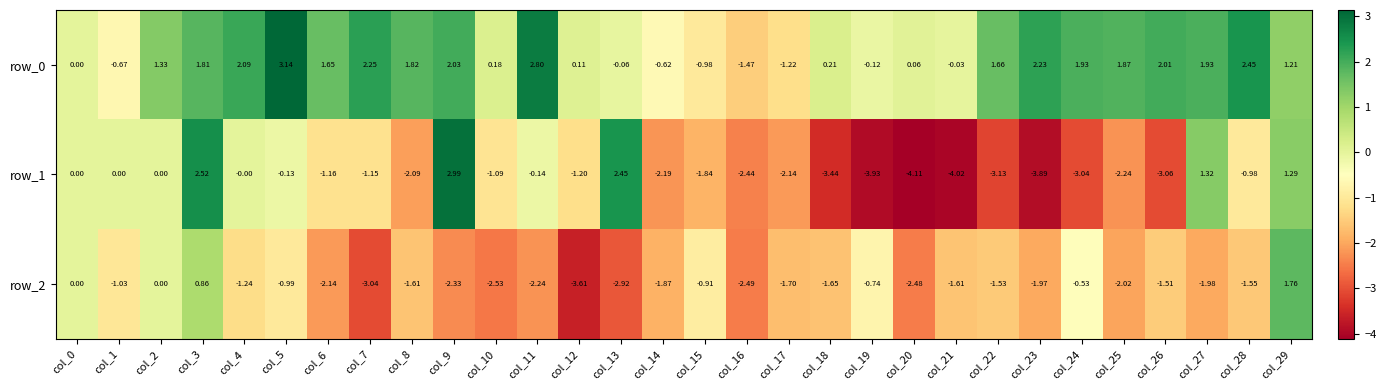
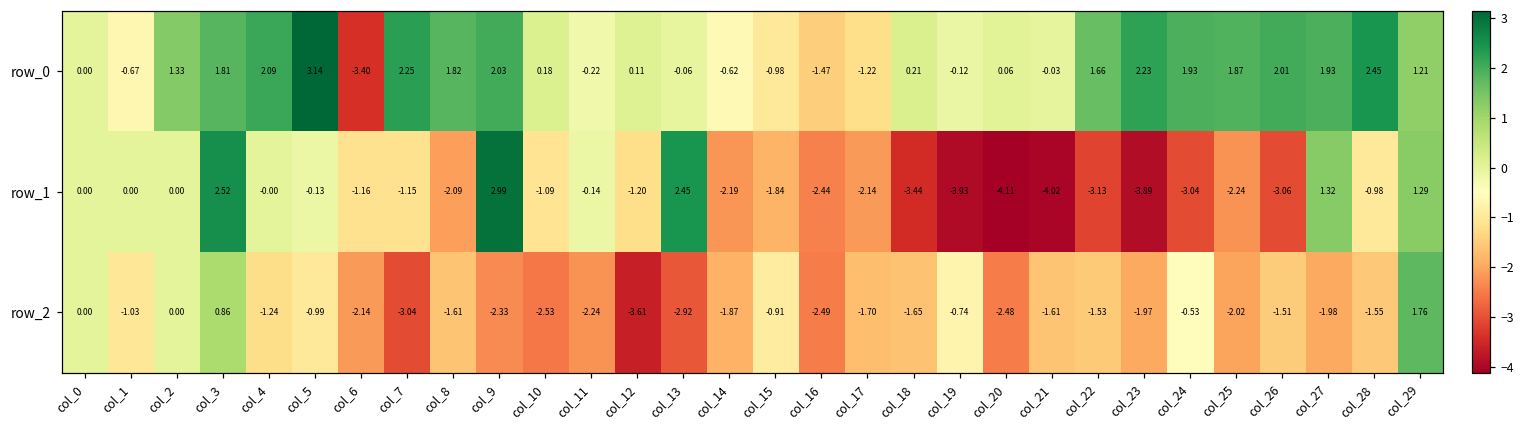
  {
    "row_0": {
      "col_0": 0.00,
      "col_1": -0.67,
      "col_2": 1.33,
      "col_3": 1.81,
      "col_4": 2.09,
      "col_5": 3.14,
-     "col_6": 1.65,
+     "col_6": -3.40,
      "col_7": 2.25,
      "col_8": 1.82,
      "col_9": 2.03,
      "col_10": 0.18,
-     "col_11": 2.80,
+     "col_11": -0.22,
      "col_12": 0.11,
      "col_13": -0.06,
      "col_14": -0.62,
      "col_15": -0.98,
      "col_16": -1.47,
      "col_17": -1.22,
      "col_18": 0.21,
      "col_19": -0.12,
      "col_20": 0.06,
      "col_21": -0.03,
      "col_22": 1.66,
      "col_23": 2.23,
      "col_24": 1.93,
      "col_25": 1.87,
      "col_26": 2.01,
      "col_27": 1.93,
      "col_28": 2.45,
      "col_29": 1.21
    },
    "row_1": {
      "col_0": 0.00,
      "col_1": 0.00,
      "col_2": 0.00,
      "col_3": 2.52,
      "col_4": -0.00,
      "col_5": -0.13,
      "col_6": -1.16,
      "col_7": -1.15,
      "col_8": -2.09,
      "col_9": 2.99,
      "col_10": -1.09,
      "col_11": -0.14,
      "col_12": -1.20,
      "col_13": 2.45,
      "col_14": -2.19,
      "col_15": -1.84,
      "col_16": -2.44,
      "col_17": -2.14,
      "col_18": -3.44,
      "col_19": -3.93,
      "col_20": -4.11,
      "col_21": -4.02,
      "col_22": -3.13,
      "col_23": -3.89,
      "col_24": -3.04,
      "col_25": -2.24,
      "col_26": -3.06,
      "col_27": 1.32,
      "col_28": -0.98,
      "col_29": 1.29
    },
    "row_2": {
      "col_0": 0.00,
      "col_1": -1.03,
      "col_2": 0.00,
      "col_3": 0.86,
      "col_4": -1.24,
      "col_5": -0.99,
      "col_6": -2.14,
      "col_7": -3.04,
      "col_8": -1.61,
      "col_9": -2.33,
      "col_10": -2.53,
      "col_11": -2.24,
      "col_12": -3.61,
      "col_13": -2.92,
      "col_14": -1.87,
      "col_15": -0.91,
      "col_16": -2.49,
      "col_17": -1.70,
      "col_18": -1.65,
      "col_19": -0.74,
      "col_20": -2.48,
      "col_21": -1.61,
      "col_22": -1.53,
      "col_23": -1.97,
      "col_24": -0.53,
      "col_25": -2.02,
      "col_26": -1.51,
      "col_27": -1.98,
      "col_28": -1.55,
      "col_29": 1.76
    }
  }
